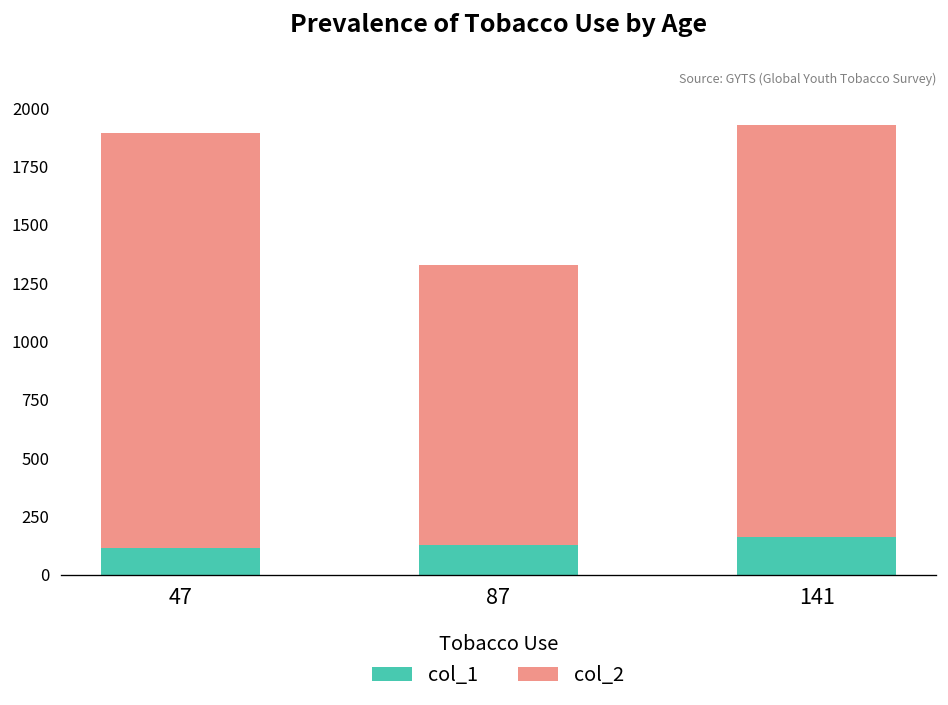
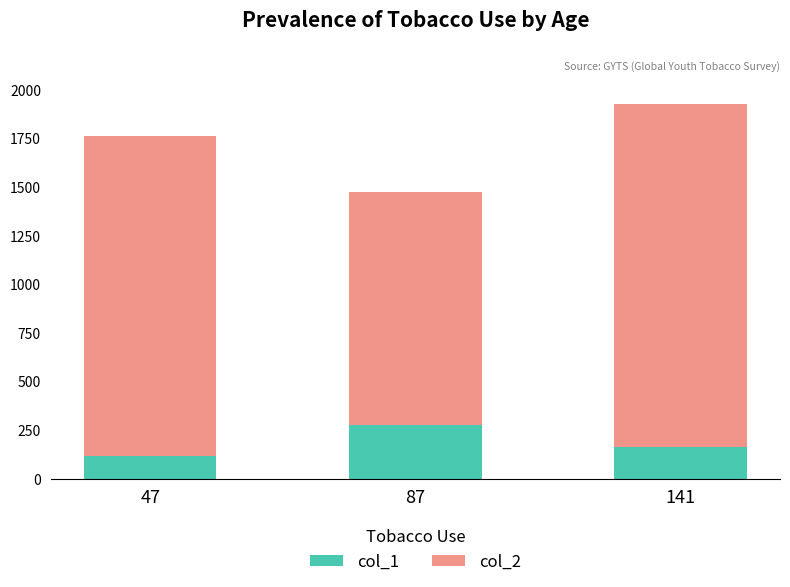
  {
    "col_1": {
      "47": 110,
-     "87": 130,
+     "87": 270,
      "141": 160
    },
    "col_2": {
-     "47": 1780,
+     "47": 1650,
      "87": 1200,
      "141": 1770
    }
  }
